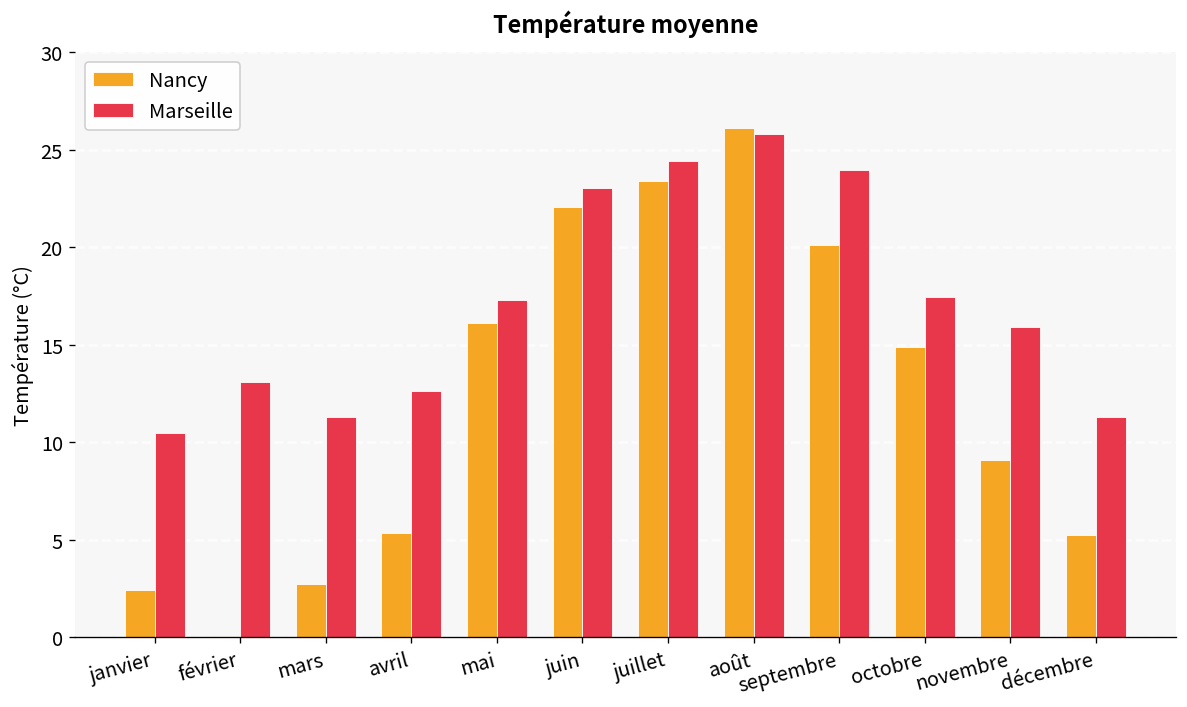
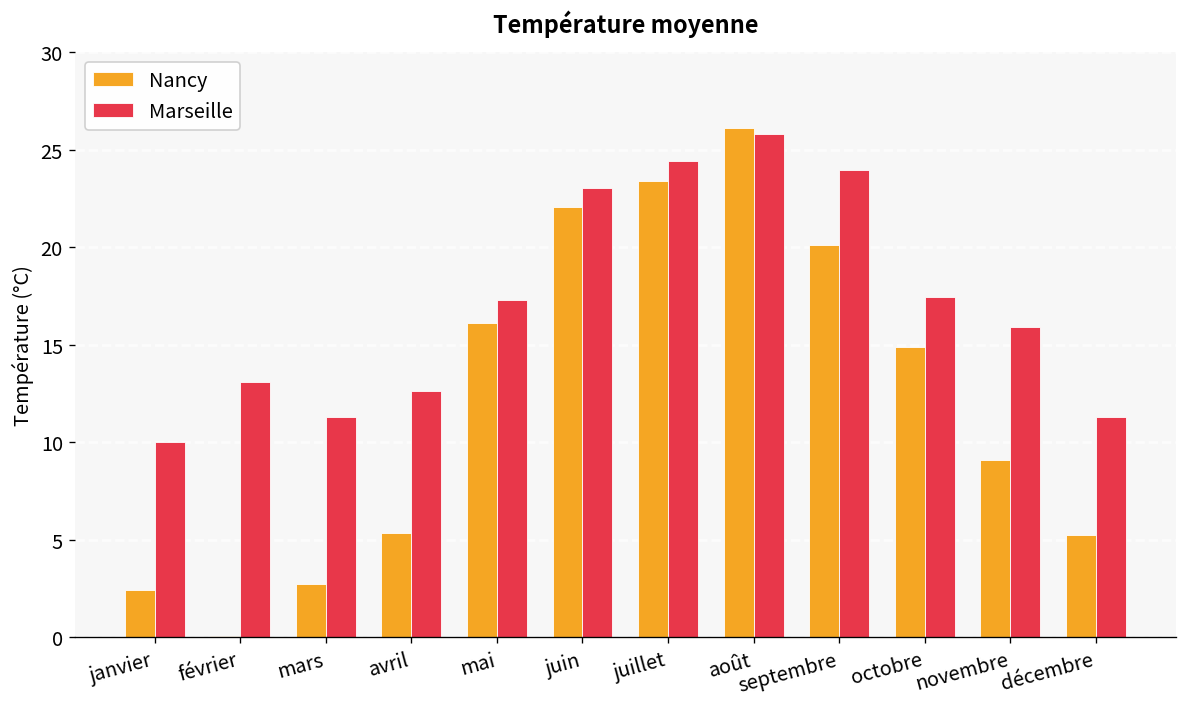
  {
    "Nancy": {
      "janvier": 2.4,
      "mars": 2.7,
      "avril": 5.3,
      "mai": 16.1,
      "juin": 22.1,
      "juillet": 23.4,
      "août": 26.1,
      "septembre": 20.1,
      "octobre": 14.9,
      "novembre": 9.1,
      "décembre": 5.3
    },
    "Marseille": {
-     "janvier": 10.5,
+     "janvier": 10.0,
      "février": 13.1,
      "mars": 11.3,
      "avril": 12.6,
      "mai": 17.3,
      "juin": 23.0,
      "juillet": 24.4,
      "août": 25.8,
      "septembre": 24.0,
      "octobre": 17.4,
      "novembre": 15.9,
      "décembre": 11.3
    }
  }
